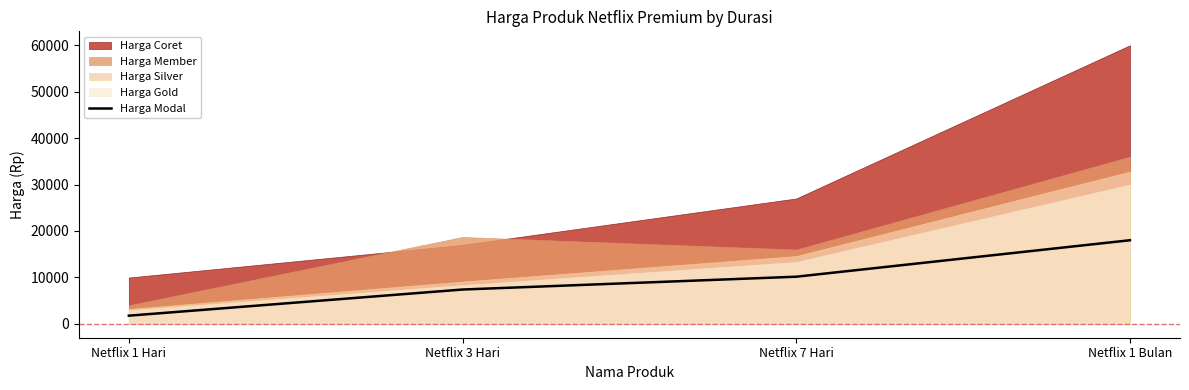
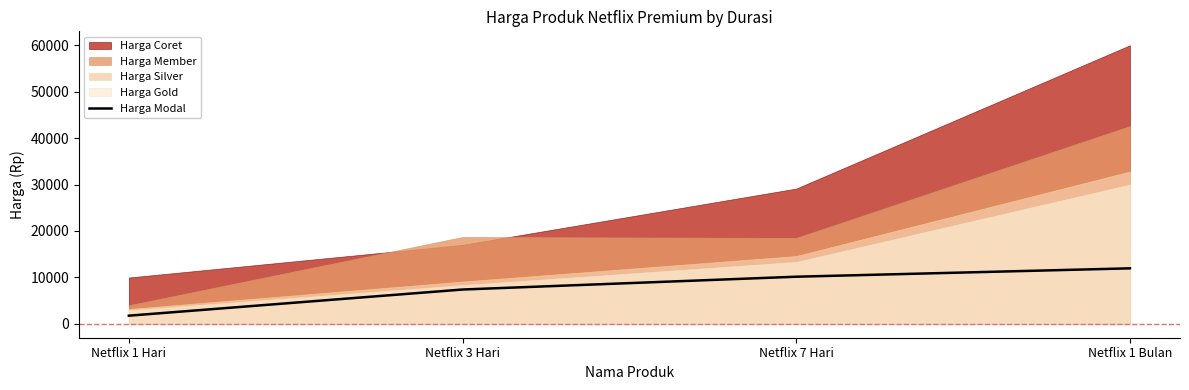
  {
    "Harga Modal": {
      "Netflix 1 Hari": 2000,
      "Netflix 3 Hari": 7000,
      "Netflix 7 Hari": 10000,
-     "Netflix 1 Bulan": 18000
+     "Netflix 1 Bulan": 12000
    },
    "Harga Coret": {
      "Netflix 1 Hari": 10000,
      "Netflix 3 Hari": 17000,
-     "Netflix 7 Hari": 27000,
+     "Netflix 7 Hari": 29000,
      "Netflix 1 Bulan": 60000
    },
    "Harga Member": {
      "Netflix 1 Hari": 4000,
      "Netflix 3 Hari": 19000,
-     "Netflix 7 Hari": 16000,
-     "Netflix 1 Bulan": 36000
+     "Netflix 7 Hari": 19000,
+     "Netflix 1 Bulan": 43000
    }
  }
